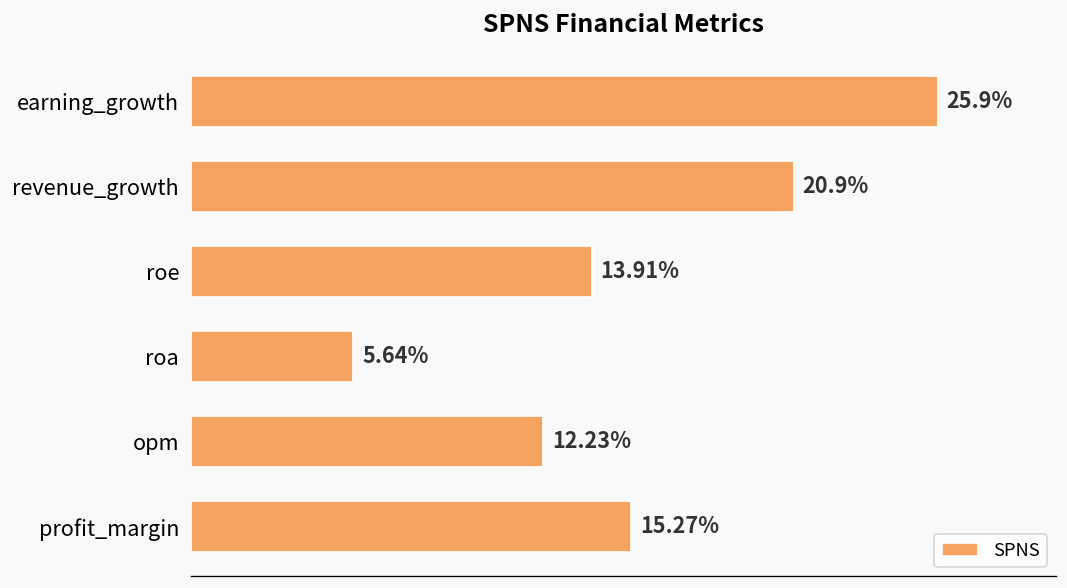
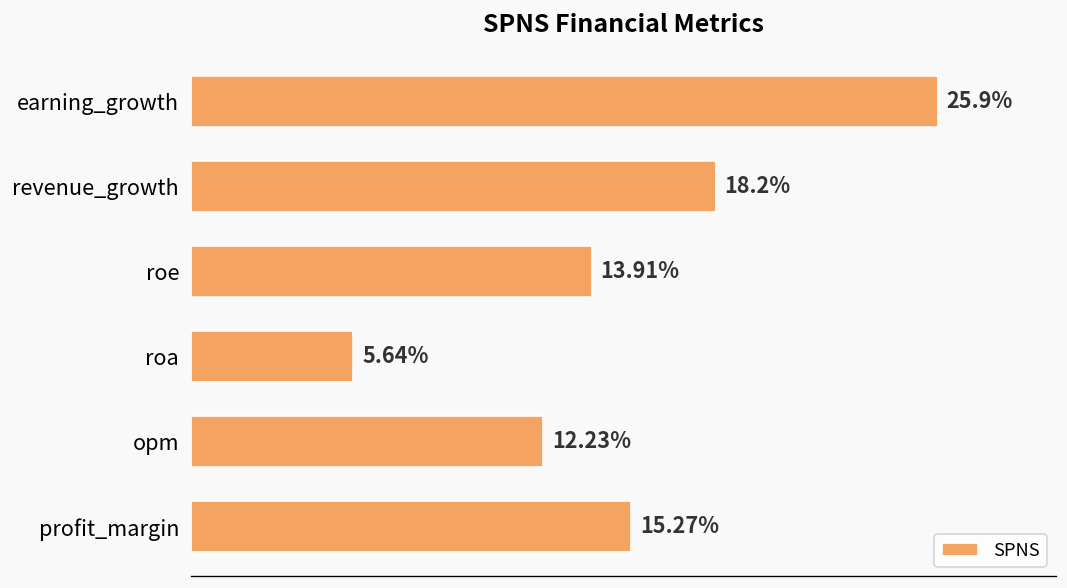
  {
    "earning_growth": "25.9%",
-   "revenue_growth": "20.9%",
+   "revenue_growth": "18.2%",
    "roe": "13.91%",
    "roa": "5.64%",
    "opm": "12.23%",
    "profit_margin": "15.27%"
  }
